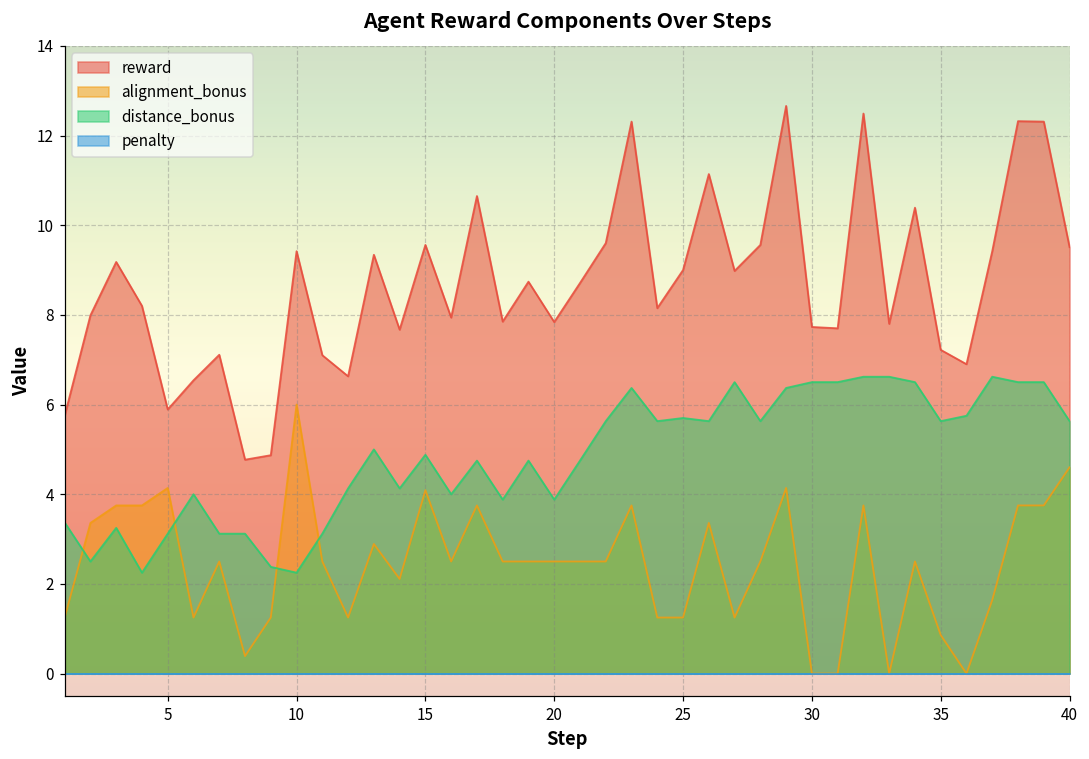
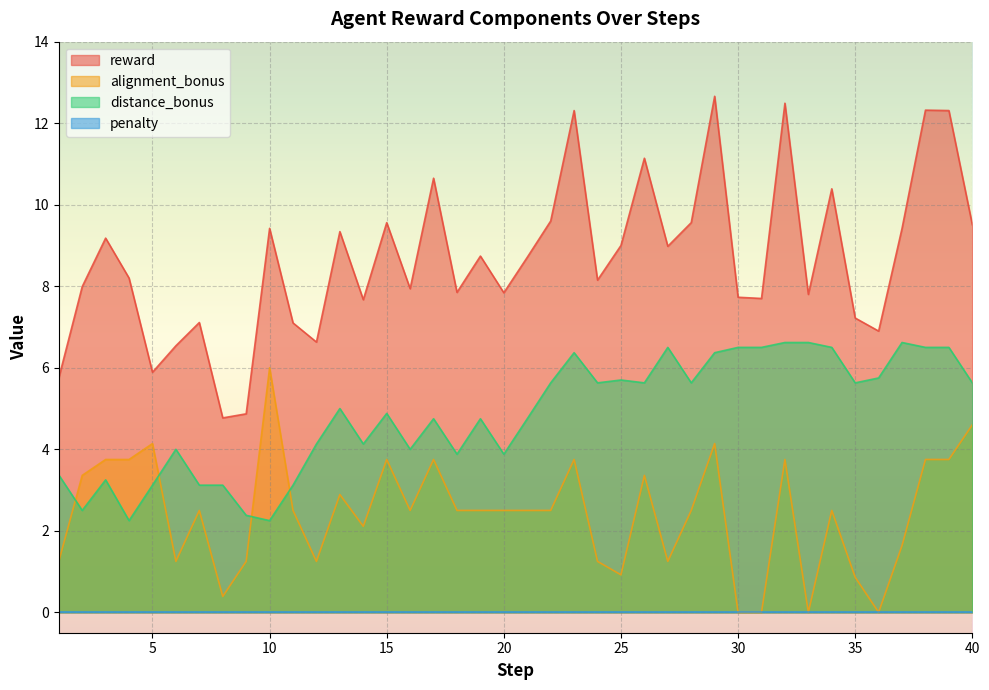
  {
    "reward": {
      "5": 5.9,
      "10": 9.4,
      "15": 9.6,
      "20": 7.8,
      "25": 9.0,
      "30": 7.7,
      "35": 7.2,
      "40": 9.5
    },
    "alignment_bonus": {
      "5": 4.1,
      "10": 6.0,
-     "15": 4.1,
+     "15": 3.8,
      "20": 2.5,
-     "25": 1.3,
+     "25": 0.9,
      "35": 0.9,
      "40": 4.6
    },
    "distance_bonus": {
      "5": 3.1,
      "10": 2.3,
      "15": 4.9,
      "20": 3.9,
      "25": 5.7,
      "30": 6.5,
      "35": 5.6,
      "40": 5.6
    },
    "penalty": {
      "5": 0.0,
      "10": 0.0,
      "15": 0.0,
      "20": 0.0,
      "25": 0.0,
      "35": 0.0,
      "40": 0.0
    }
  }
